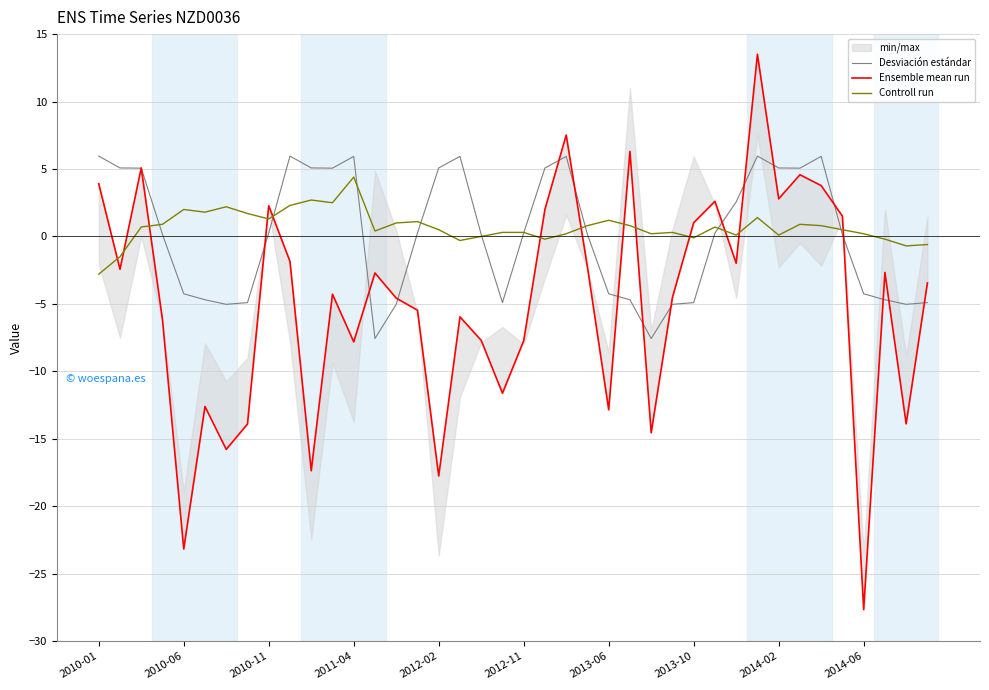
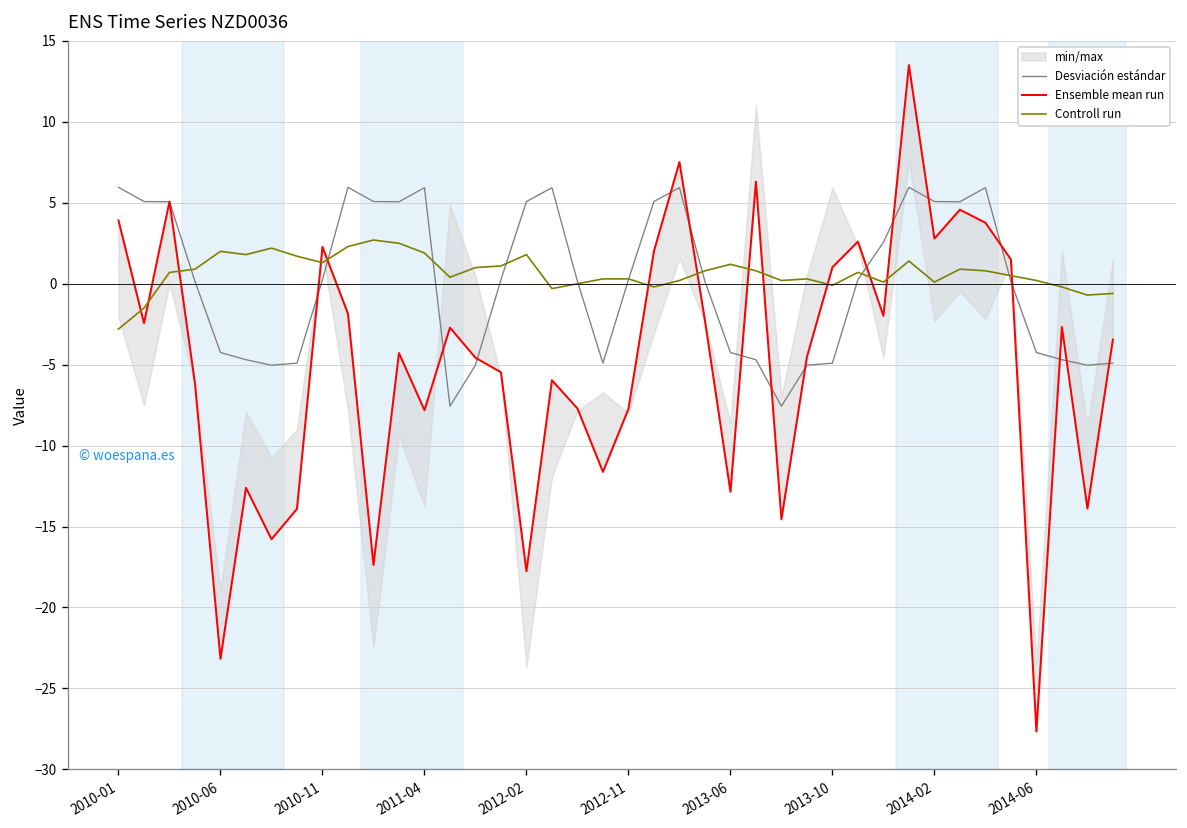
  {
    "Desviación estándar": {
      "2010-01": 6.0,
      "2010-06": -4.3,
      "2010-11": 0.3,
      "2011-04": 5.9,
      "2012-02": 5.1,
      "2013-06": -4.3,
      "2013-10": -4.9,
      "2014-02": 5.1,
      "2014-06": -4.3
    },
    "Ensemble mean run": {
      "2010-06": -23.2,
      "2013-06": -12.8,
      "2013-10": 1.0,
      "2014-06": -27.7
    },
    "Controll run": {
      "2010-01": -2.8,
      "2010-06": 2.0,
      "2010-11": 1.3,
-     "2011-04": 4.4,
-     "2012-02": 0.5,
+     "2011-04": 1.9,
+     "2012-02": 1.8,
      "2013-06": 1.2,
      "2013-10": -0.1,
      "2014-02": 0.1,
      "2014-06": 0.2
    }
  }
